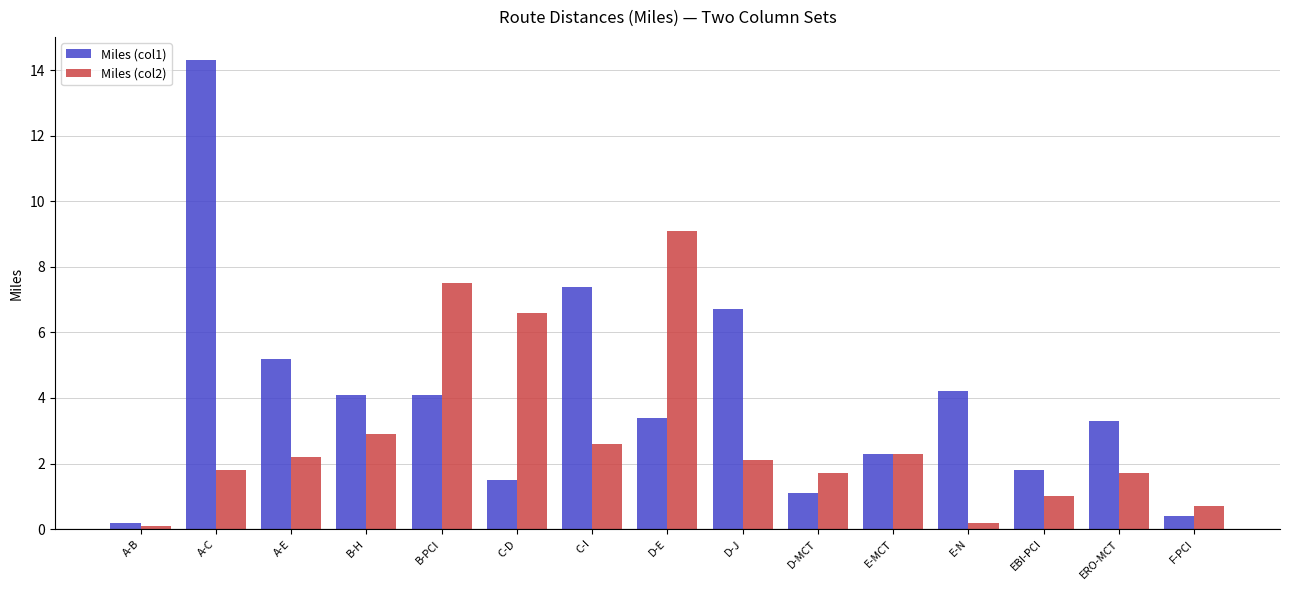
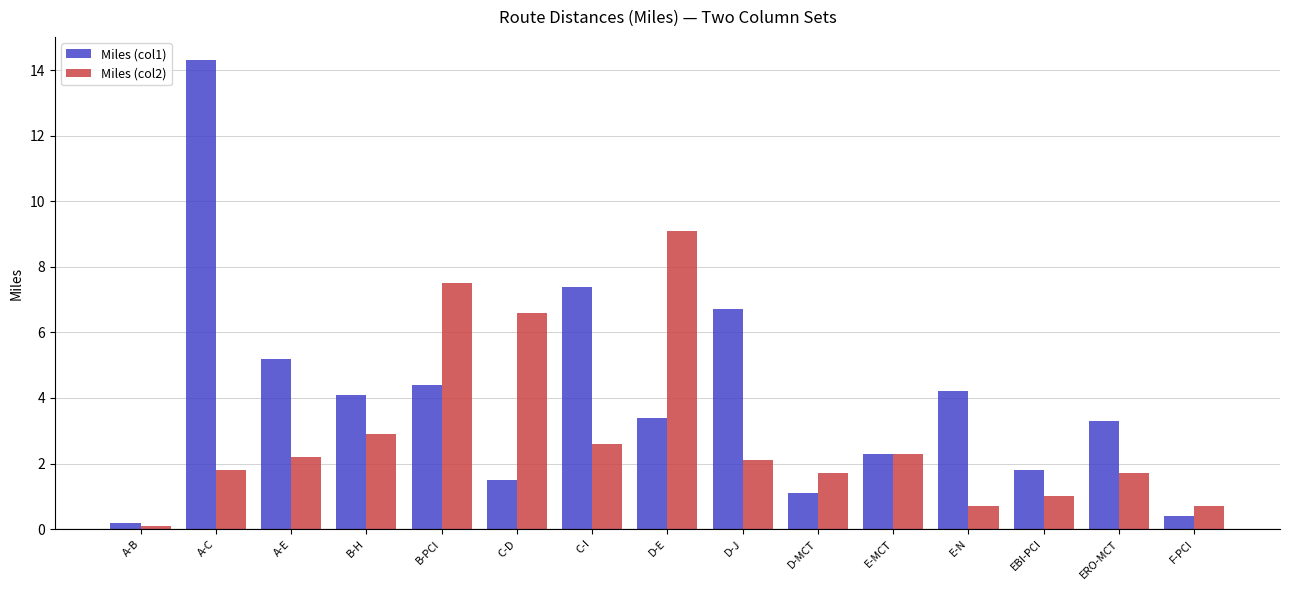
  {
    "Miles (col1)": {
      "A-B": 0.2,
      "A-C": 14.3,
      "A-E": 5.2,
      "B-H": 4.1,
-     "B-PCI": 4.1,
+     "B-PCI": 4.4,
      "C-D": 1.5,
      "C-I": 7.4,
      "D-E": 3.4,
      "D-J": 6.7,
      "D-MCT": 1.1,
      "E-MCT": 2.3,
      "E-N": 4.2,
      "EBI-PCI": 1.8,
      "ERO-MCT": 3.3,
      "F-PCI": 0.4
    },
    "Miles (col2)": {
      "A-B": 0.1,
      "A-C": 1.8,
      "A-E": 2.2,
      "B-H": 2.9,
      "B-PCI": 7.5,
      "C-D": 6.6,
      "C-I": 2.6,
      "D-E": 9.1,
      "D-J": 2.1,
      "D-MCT": 1.7,
      "E-MCT": 2.3,
-     "E-N": 0.2,
+     "E-N": 0.7,
      "EBI-PCI": 1.0,
      "ERO-MCT": 1.7,
      "F-PCI": 0.7
    }
  }
